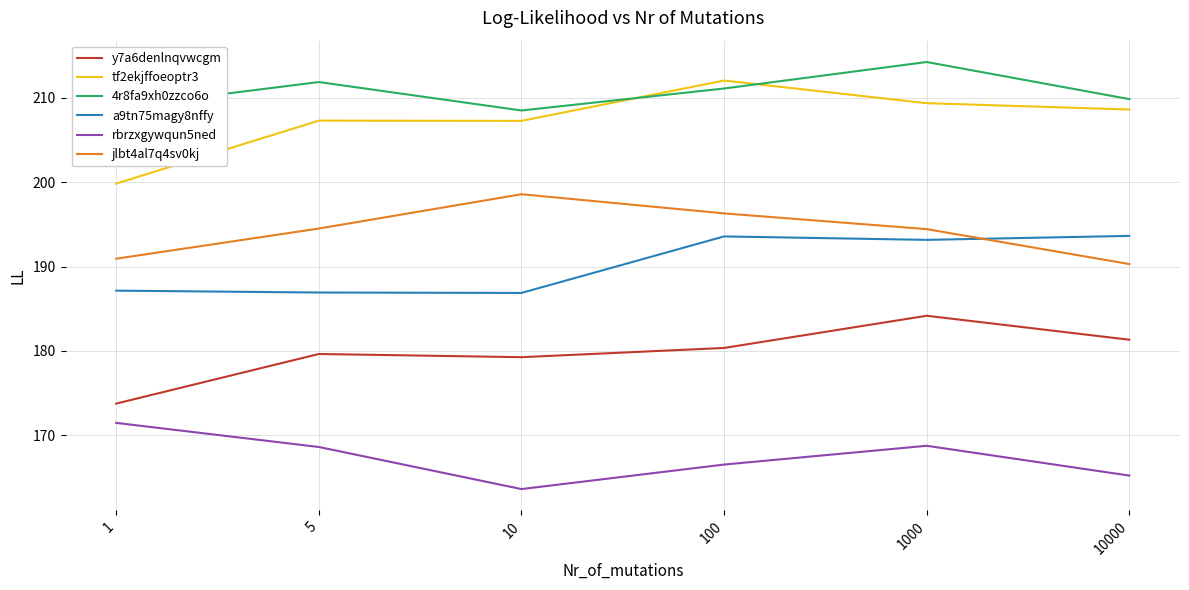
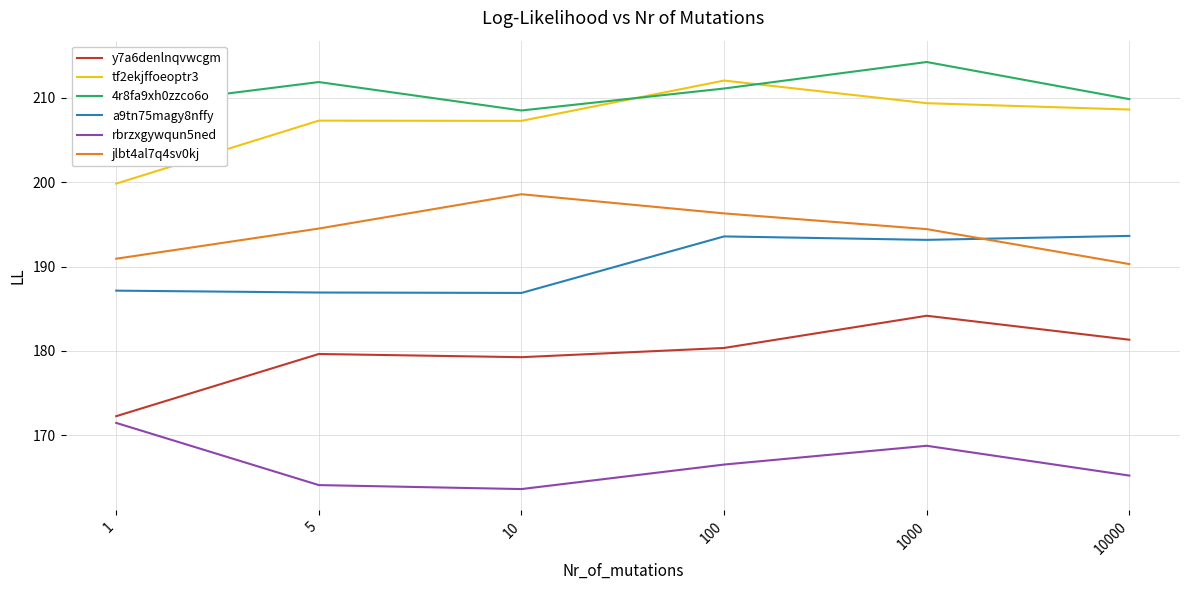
  {
    "y7a6denlnqvwcgm": {
-     "1": 174,
+     "1": 172,
      "5": 180,
      "10": 179,
      "100": 180,
      "1000": 184,
      "10000": 181
    },
    "tf2ekjffoeoptr3": {
      "1": 200,
      "5": 207,
      "10": 207,
      "100": 212,
      "1000": 209,
      "10000": 209
    },
    "4r8fa9xh0zzco6o": {
      "5": 212,
      "10": 209,
      "100": 211,
      "1000": 214,
      "10000": 210
    },
    "a9tn75magy8nffy": {
      "1": 187,
      "5": 187,
      "10": 187,
      "100": 194,
      "1000": 193,
      "10000": 194
    },
    "rbrzxgywqun5ned": {
      "1": 171,
-     "5": 169,
+     "5": 164,
      "10": 164,
      "100": 167,
      "1000": 169,
      "10000": 165
    },
    "jlbt4al7q4sv0kj": {
      "1": 191,
      "5": 195,
      "10": 199,
      "100": 196,
      "1000": 194,
      "10000": 190
    }
  }
